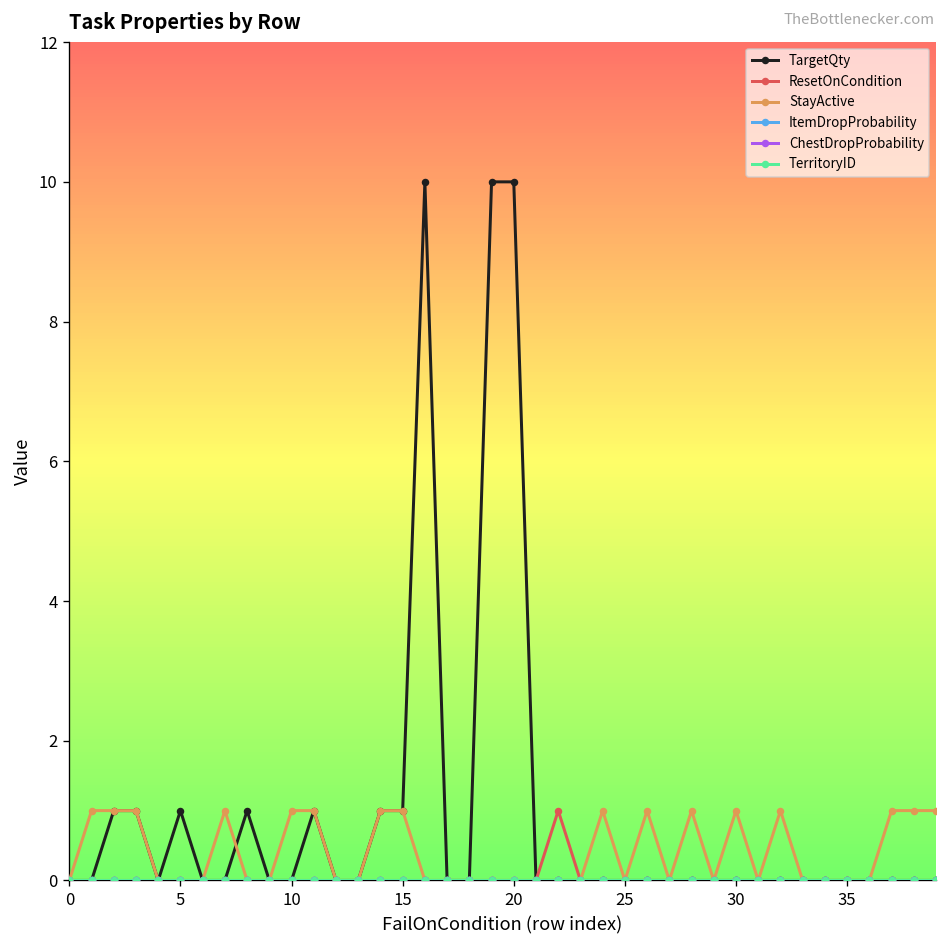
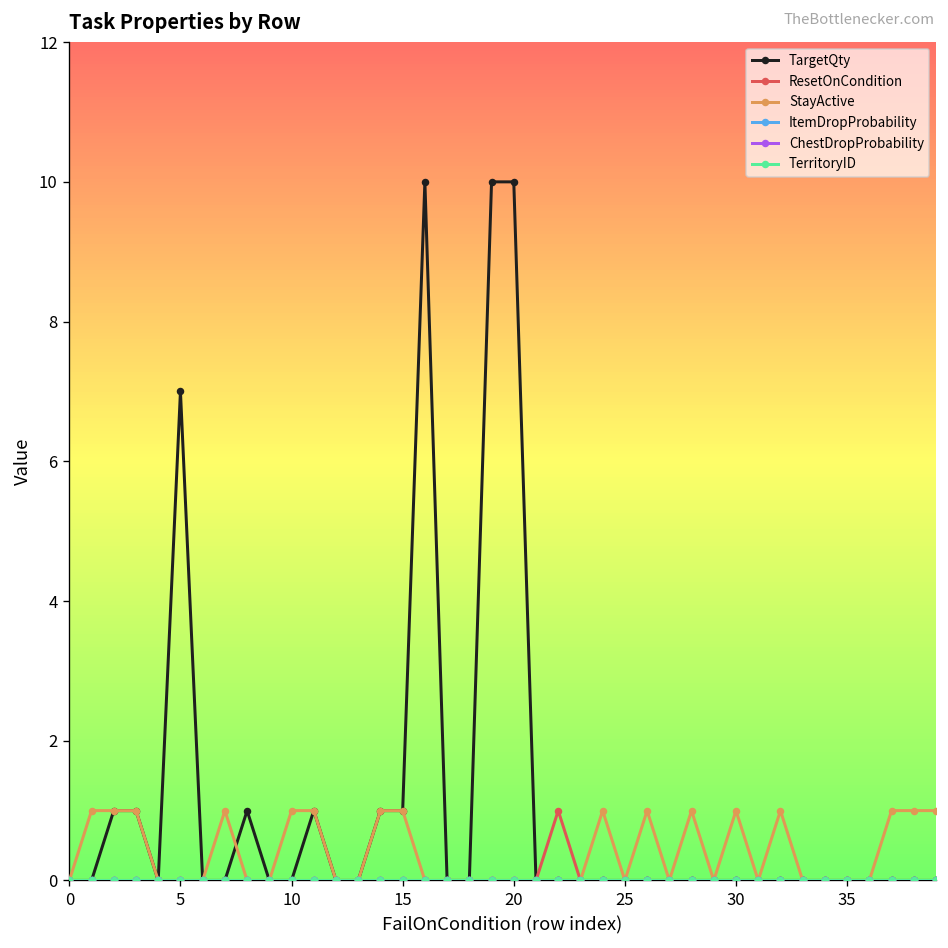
  {
    "TargetQty": {
-     "5": 1,
+     "5": 7,
      "20": 10
    },
    "StayActive": {
      "10": 1,
      "30": 1
    }
  }
